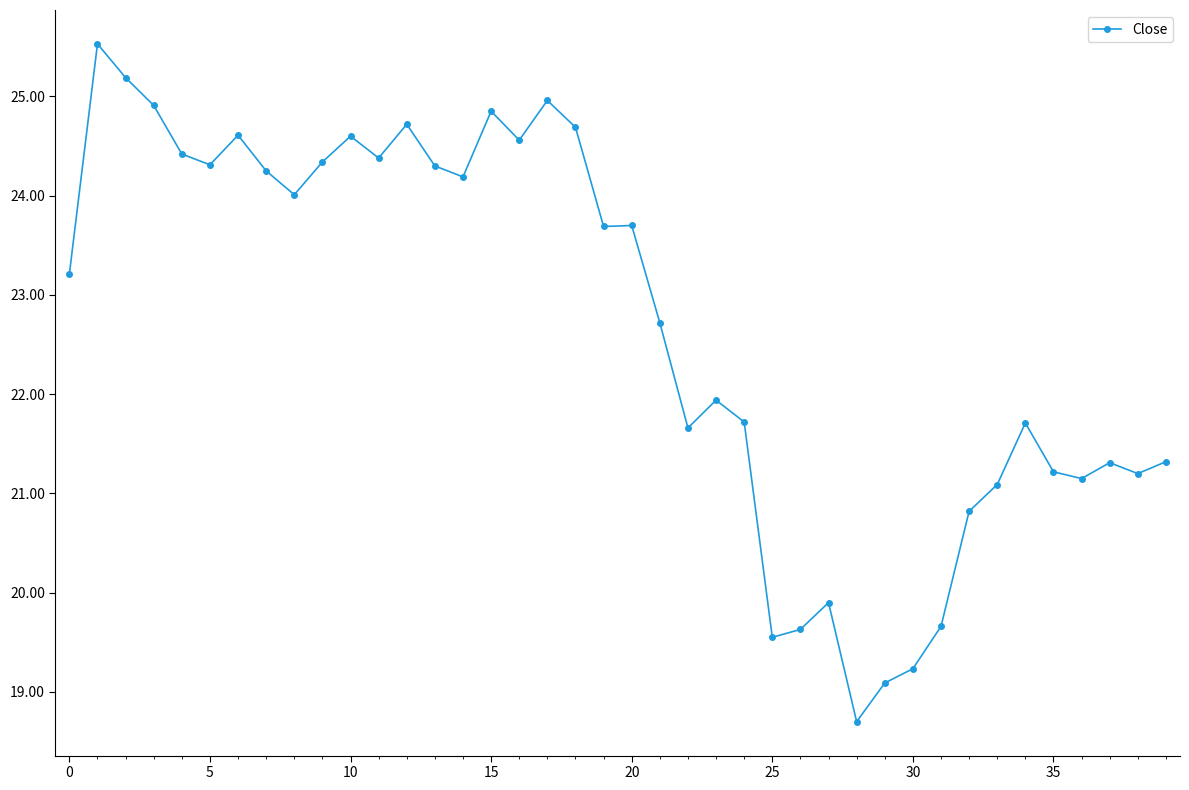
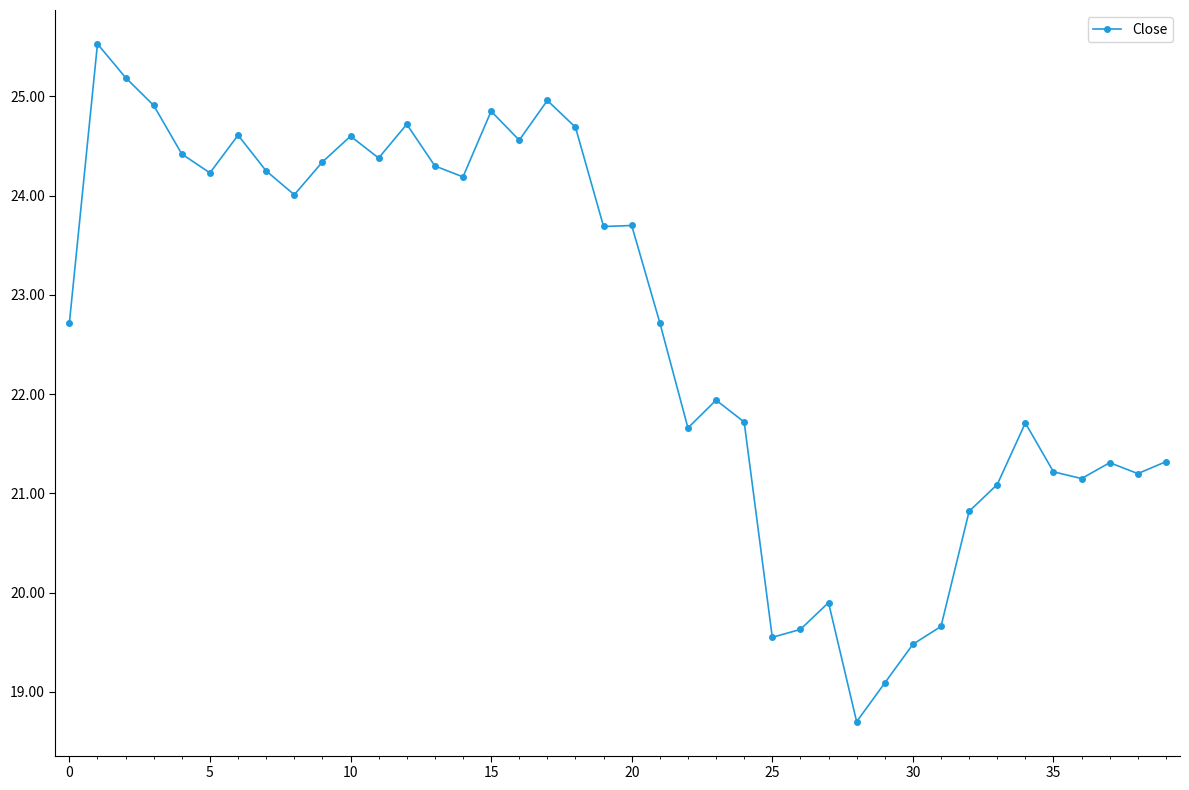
  {
-   "0": 23.2,
-   "5": 24.3,
+   "0": 22.7,
+   "5": 24.2,
    "10": 24.6,
    "15": 24.9,
    "20": 23.7,
    "25": 19.5,
-   "30": 19.2,
+   "30": 19.5,
    "35": 21.2
  }
